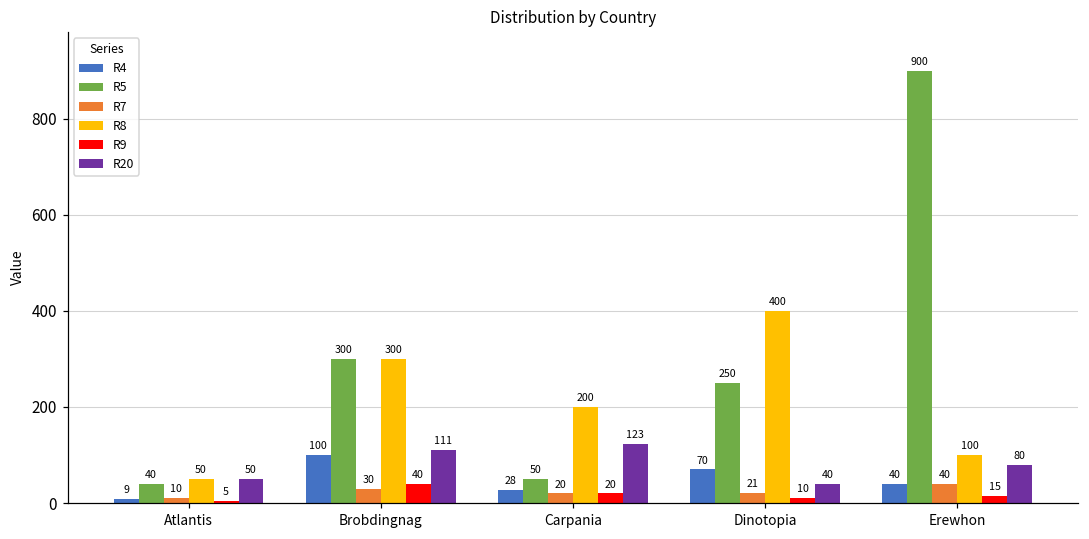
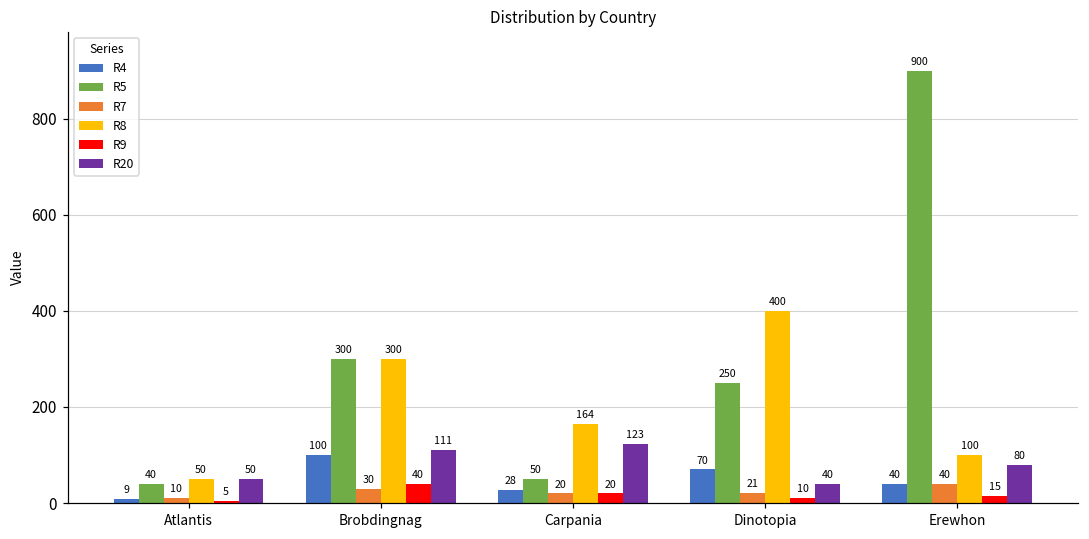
  {
    "R4": {
      "Atlantis": 9,
      "Brobdingnag": 100,
      "Carpania": 28,
      "Dinotopia": 70,
      "Erewhon": 40
    },
    "R5": {
      "Atlantis": 40,
      "Brobdingnag": 300,
      "Carpania": 50,
      "Dinotopia": 250,
      "Erewhon": 900
    },
    "R7": {
      "Atlantis": 10,
      "Brobdingnag": 30,
      "Carpania": 20,
      "Dinotopia": 21,
      "Erewhon": 40
    },
    "R8": {
      "Atlantis": 50,
      "Brobdingnag": 300,
-     "Carpania": 200,
+     "Carpania": 164,
      "Dinotopia": 400,
      "Erewhon": 100
    },
    "R9": {
      "Atlantis": 5,
      "Brobdingnag": 40,
      "Carpania": 20,
      "Dinotopia": 10,
      "Erewhon": 15
    },
    "R20": {
      "Atlantis": 50,
      "Brobdingnag": 111,
      "Carpania": 123,
      "Dinotopia": 40,
      "Erewhon": 80
    }
  }
